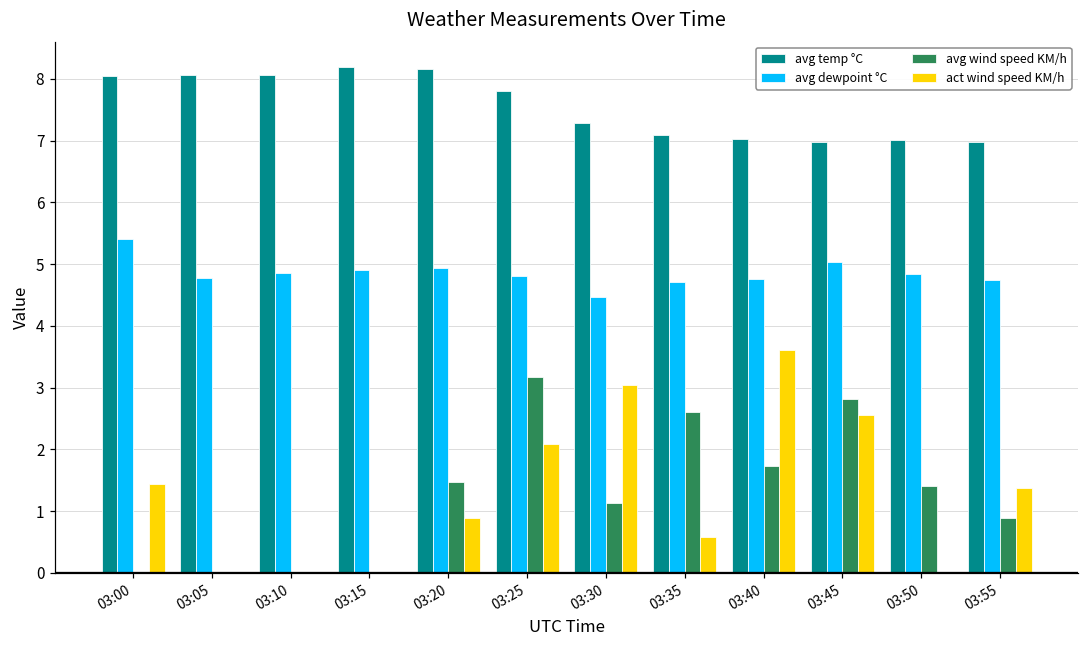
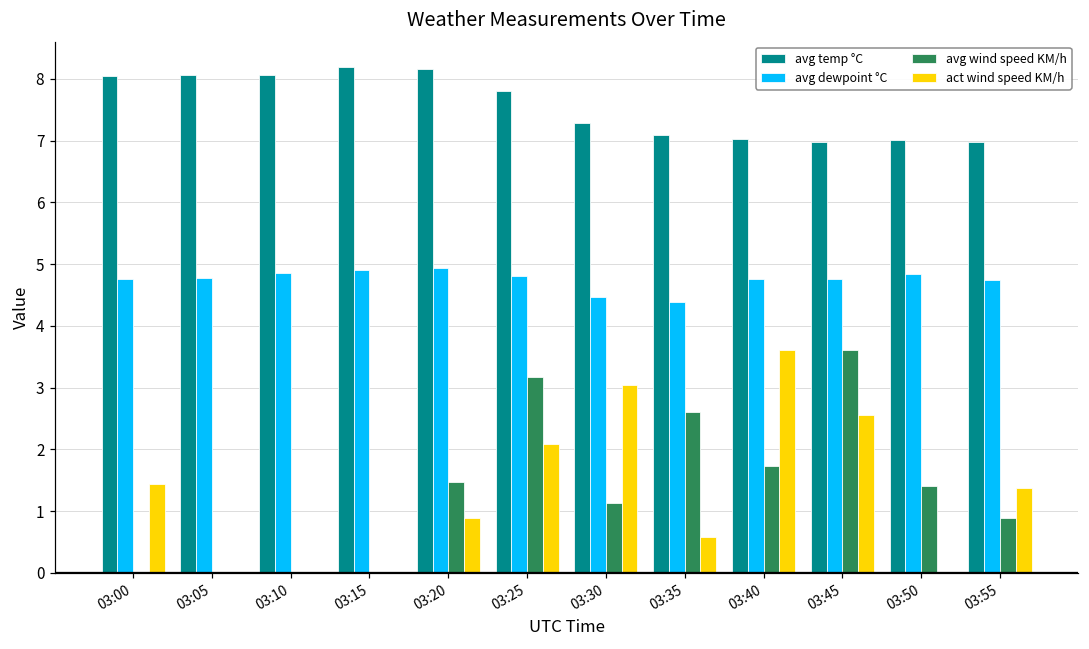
  {
    "avg temp °C": {
      "03:00": 8.0,
      "03:05": 8.1,
      "03:10": 8.1,
      "03:15": 8.2,
      "03:20": 8.2,
      "03:25": 7.8,
      "03:30": 7.3,
      "03:35": 7.1,
      "03:40": 7.0,
      "03:45": 7.0,
      "03:50": 7.0,
      "03:55": 7.0
    },
    "avg dewpoint °C": {
-     "03:00": 5.4,
+     "03:00": 4.8,
      "03:05": 4.8,
      "03:10": 4.9,
      "03:15": 4.9,
      "03:20": 4.9,
      "03:25": 4.8,
      "03:30": 4.5,
-     "03:35": 4.7,
+     "03:35": 4.4,
      "03:40": 4.8,
-     "03:45": 5.0,
+     "03:45": 4.8,
      "03:50": 4.8,
      "03:55": 4.8
    },
    "avg wind speed KM/h": {
      "03:00": 0.0,
      "03:05": 0.0,
      "03:10": 0.0,
      "03:15": 0.0,
      "03:20": 1.5,
      "03:25": 3.2,
      "03:30": 1.1,
      "03:35": 2.6,
      "03:40": 1.7,
-     "03:45": 2.8,
+     "03:45": 3.6,
      "03:50": 1.4,
      "03:55": 0.9
    },
    "act wind speed KM/h": {
      "03:00": 1.4,
      "03:05": 0.0,
      "03:10": 0.0,
      "03:15": 0.0,
      "03:20": 0.9,
      "03:25": 2.1,
      "03:30": 3.0,
      "03:35": 0.6,
      "03:40": 3.6,
      "03:45": 2.6,
      "03:50": 0.0,
      "03:55": 1.4
    }
  }
